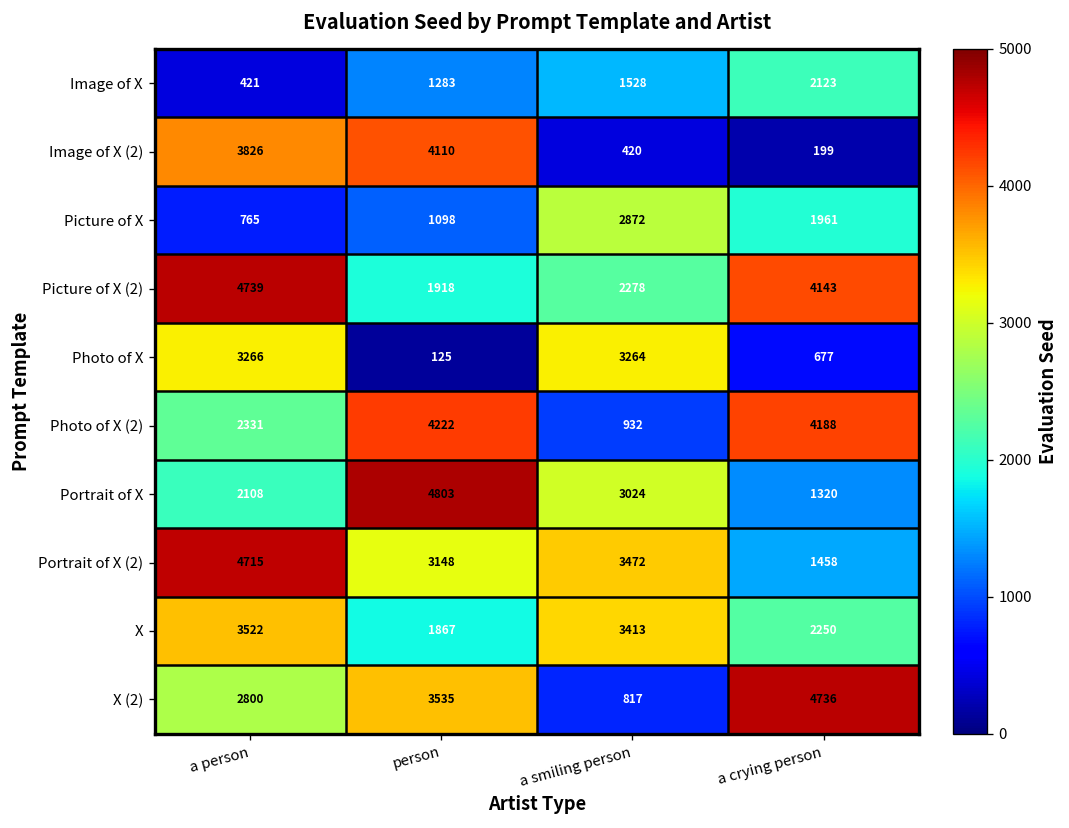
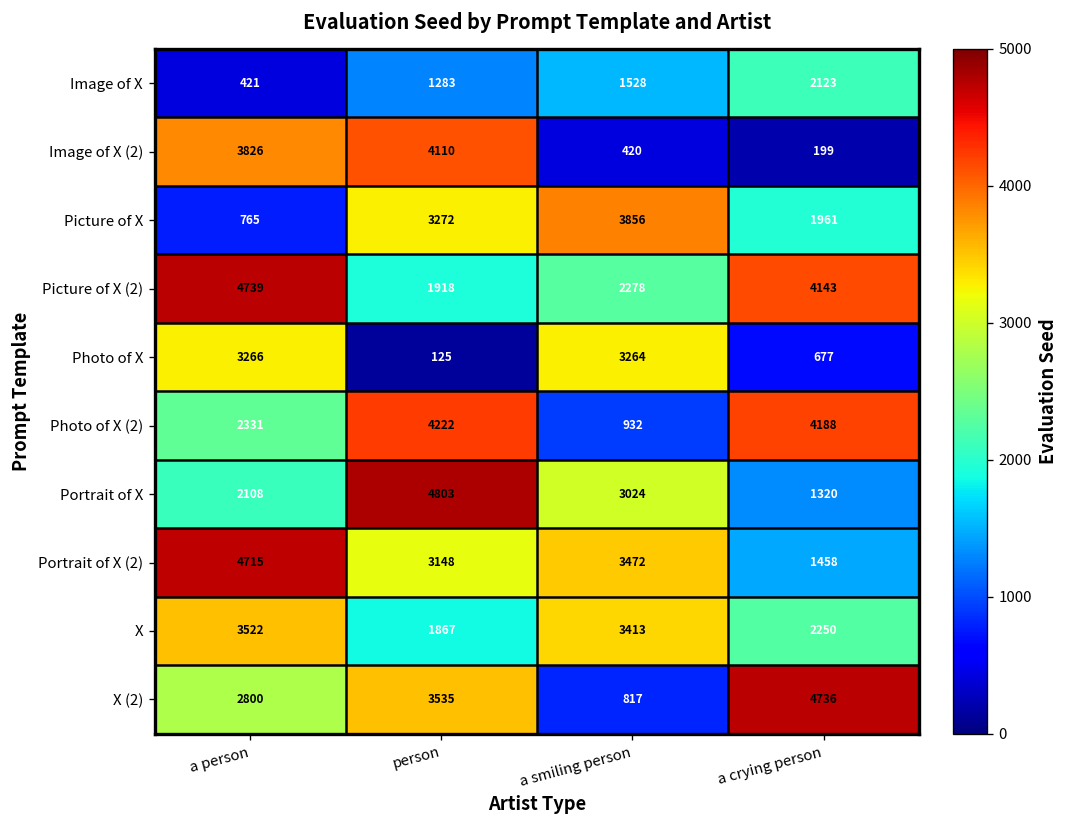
  {
    "Image of X": {
      "a person": 421,
      "person": 1283,
      "a smiling person": 1528,
      "a crying person": 2123
    },
    "Image of X (2)": {
      "a person": 3826,
      "person": 4110,
      "a smiling person": 420,
      "a crying person": 199
    },
    "Picture of X": {
      "a person": 765,
-     "person": 1098,
-     "a smiling person": 2872,
+     "person": 3272,
+     "a smiling person": 3856,
      "a crying person": 1961
    },
    "Picture of X (2)": {
      "a person": 4739,
      "person": 1918,
      "a smiling person": 2278,
      "a crying person": 4143
    },
    "Photo of X": {
      "a person": 3266,
      "person": 125,
      "a smiling person": 3264,
      "a crying person": 677
    },
    "Photo of X (2)": {
      "a person": 2331,
      "person": 4222,
      "a smiling person": 932,
      "a crying person": 4188
    },
    "Portrait of X": {
      "a person": 2108,
      "person": 4803,
      "a smiling person": 3024,
      "a crying person": 1320
    },
    "Portrait of X (2)": {
      "a person": 4715,
      "person": 3148,
      "a smiling person": 3472,
      "a crying person": 1458
    },
    "X": {
      "a person": 3522,
      "person": 1867,
      "a smiling person": 3413,
      "a crying person": 2250
    },
    "X (2)": {
      "a person": 2800,
      "person": 3535,
      "a smiling person": 817,
      "a crying person": 4736
    }
  }
